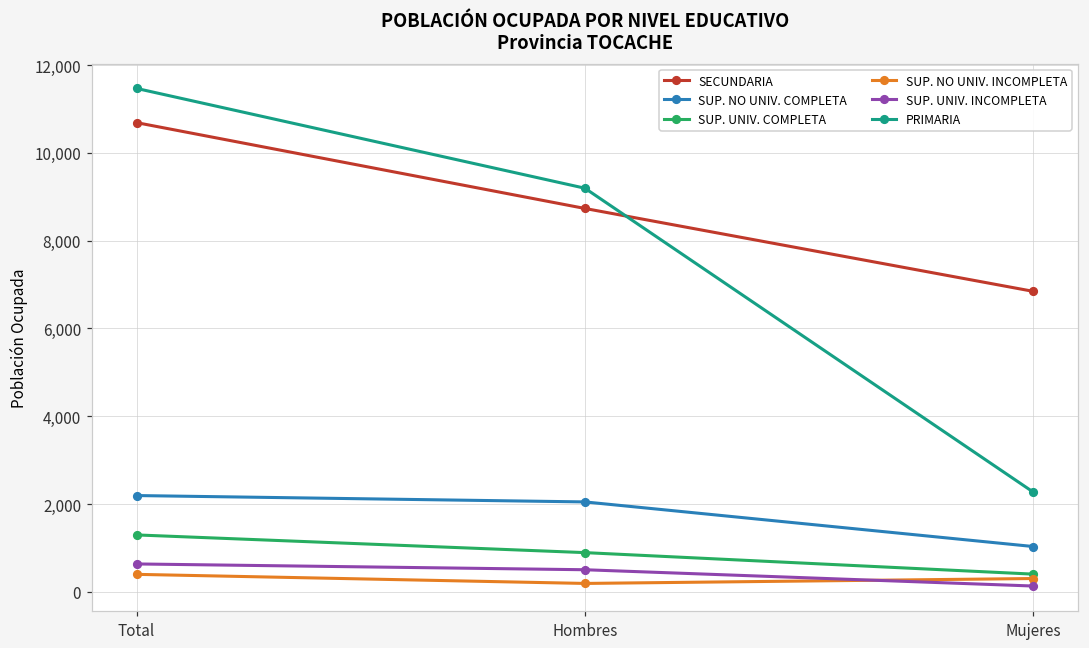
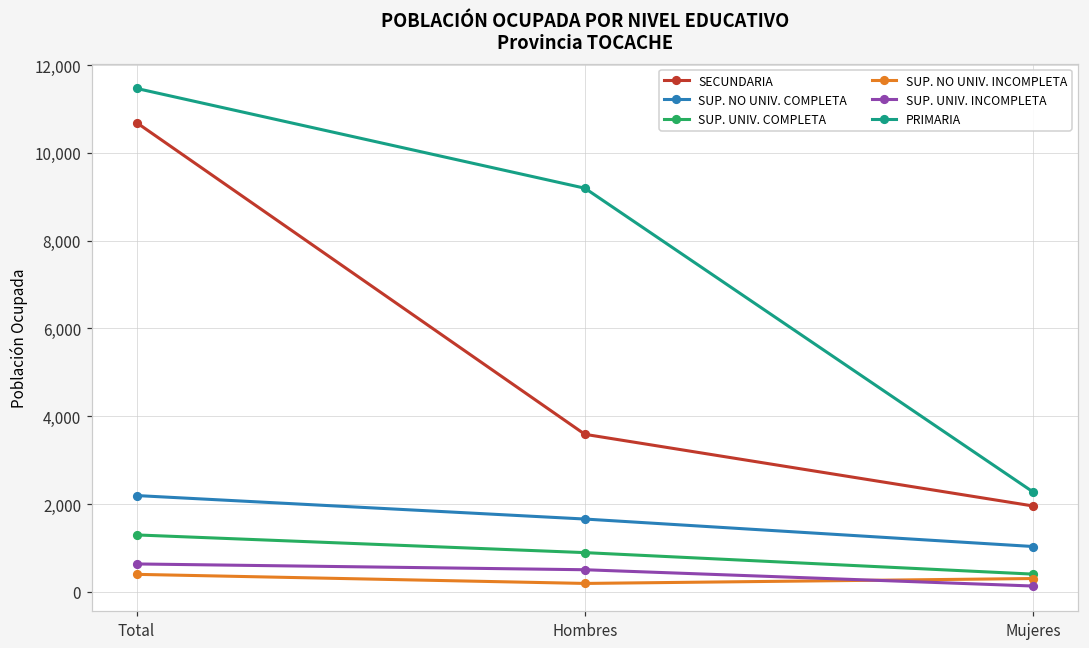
  {
    "SECUNDARIA": {
      "Total": "10,700",
-     "Hombres": "8,700",
-     "Mujeres": "6,800"
+     "Hombres": "3,600",
+     "Mujeres": "2,000"
    },
    "SUP. NO UNIV. COMPLETA": {
      "Total": "2,200",
-     "Hombres": "2,000",
+     "Hombres": "1,700",
      "Mujeres": "1,000"
    },
    "SUP. NO UNIV. INCOMPLETA": {
      "Total": "400",
      "Hombres": "200",
      "Mujeres": "300"
    },
    "SUP. UNIV. INCOMPLETA": {
      "Total": "600",
      "Hombres": "500",
      "Mujeres": "100"
    }
  }
